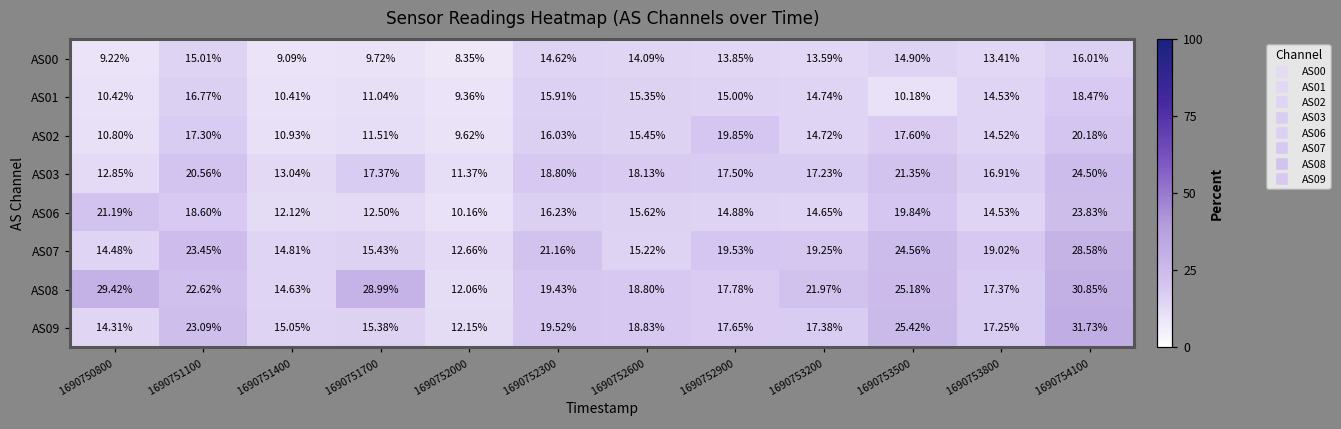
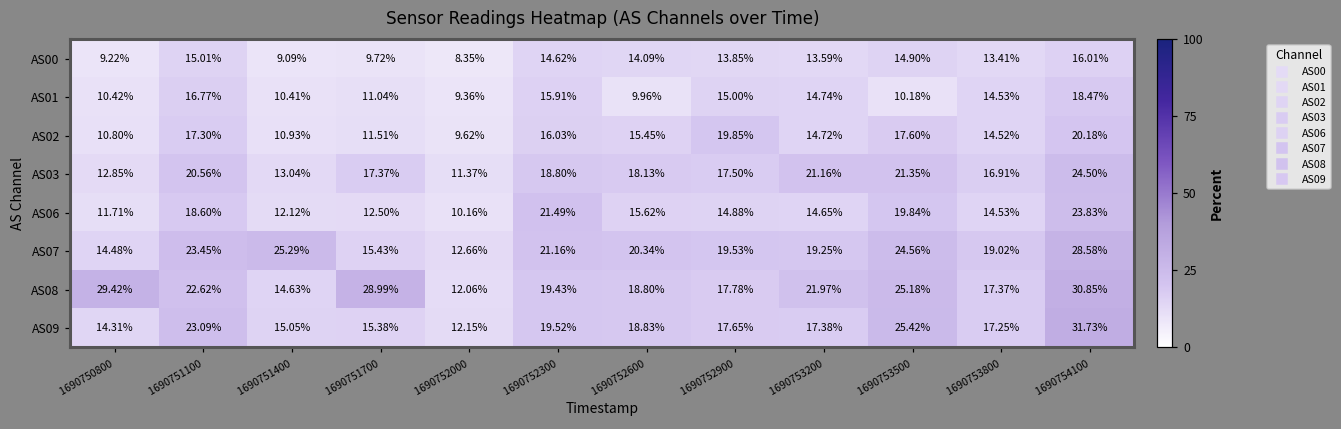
  {
    "AS00": {
      "1690750800": "9.22%",
      "1690751100": "15.01%",
      "1690751400": "9.09%",
      "1690751700": "9.72%",
      "1690752000": "8.35%",
      "1690752300": "14.62%",
      "1690752600": "14.09%",
      "1690752900": "13.85%",
      "1690753200": "13.59%",
      "1690753500": "14.90%",
      "1690753800": "13.41%",
      "1690754100": "16.01%"
    },
    "AS01": {
      "1690750800": "10.42%",
      "1690751100": "16.77%",
      "1690751400": "10.41%",
      "1690751700": "11.04%",
      "1690752000": "9.36%",
      "1690752300": "15.91%",
-     "1690752600": "15.35%",
+     "1690752600": "9.96%",
      "1690752900": "15.00%",
      "1690753200": "14.74%",
      "1690753500": "10.18%",
      "1690753800": "14.53%",
      "1690754100": "18.47%"
    },
    "AS02": {
      "1690750800": "10.80%",
      "1690751100": "17.30%",
      "1690751400": "10.93%",
      "1690751700": "11.51%",
      "1690752000": "9.62%",
      "1690752300": "16.03%",
      "1690752600": "15.45%",
      "1690752900": "19.85%",
      "1690753200": "14.72%",
      "1690753500": "17.60%",
      "1690753800": "14.52%",
      "1690754100": "20.18%"
    },
    "AS03": {
      "1690750800": "12.85%",
      "1690751100": "20.56%",
      "1690751400": "13.04%",
      "1690751700": "17.37%",
      "1690752000": "11.37%",
      "1690752300": "18.80%",
      "1690752600": "18.13%",
      "1690752900": "17.50%",
-     "1690753200": "17.23%",
+     "1690753200": "21.16%",
      "1690753500": "21.35%",
      "1690753800": "16.91%",
      "1690754100": "24.50%"
    },
    "AS06": {
-     "1690750800": "21.19%",
+     "1690750800": "11.71%",
      "1690751100": "18.60%",
      "1690751400": "12.12%",
      "1690751700": "12.50%",
      "1690752000": "10.16%",
-     "1690752300": "16.23%",
+     "1690752300": "21.49%",
      "1690752600": "15.62%",
      "1690752900": "14.88%",
      "1690753200": "14.65%",
      "1690753500": "19.84%",
      "1690753800": "14.53%",
      "1690754100": "23.83%"
    },
    "AS07": {
      "1690750800": "14.48%",
      "1690751100": "23.45%",
-     "1690751400": "14.81%",
+     "1690751400": "25.29%",
      "1690751700": "15.43%",
      "1690752000": "12.66%",
      "1690752300": "21.16%",
-     "1690752600": "15.22%",
+     "1690752600": "20.34%",
      "1690752900": "19.53%",
      "1690753200": "19.25%",
      "1690753500": "24.56%",
      "1690753800": "19.02%",
      "1690754100": "28.58%"
    },
    "AS08": {
      "1690750800": "29.42%",
      "1690751100": "22.62%",
      "1690751400": "14.63%",
      "1690751700": "28.99%",
      "1690752000": "12.06%",
      "1690752300": "19.43%",
      "1690752600": "18.80%",
      "1690752900": "17.78%",
      "1690753200": "21.97%",
      "1690753500": "25.18%",
      "1690753800": "17.37%",
      "1690754100": "30.85%"
    },
    "AS09": {
      "1690750800": "14.31%",
      "1690751100": "23.09%",
      "1690751400": "15.05%",
      "1690751700": "15.38%",
      "1690752000": "12.15%",
      "1690752300": "19.52%",
      "1690752600": "18.83%",
      "1690752900": "17.65%",
      "1690753200": "17.38%",
      "1690753500": "25.42%",
      "1690753800": "17.25%",
      "1690754100": "31.73%"
    }
  }
